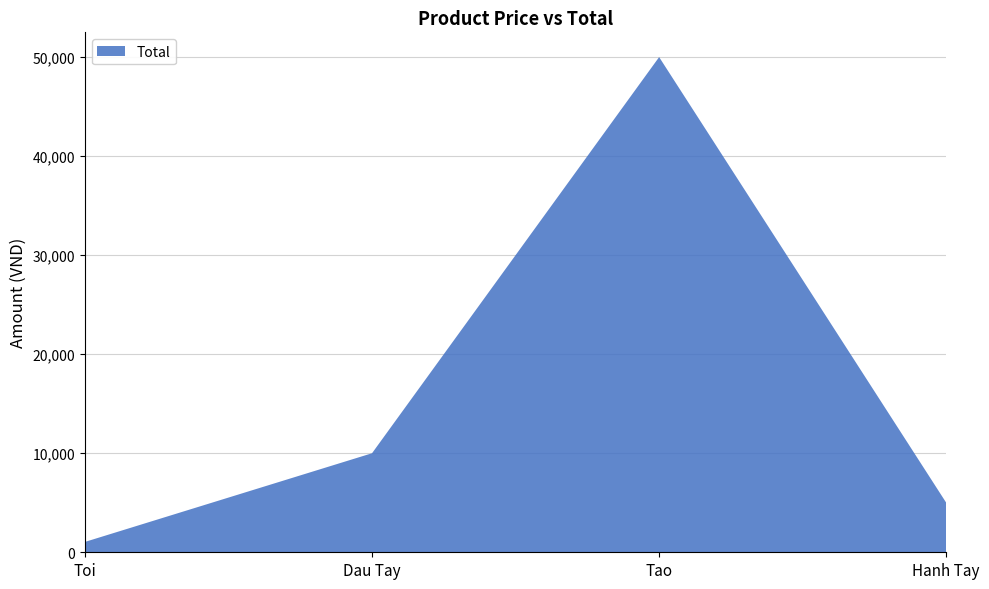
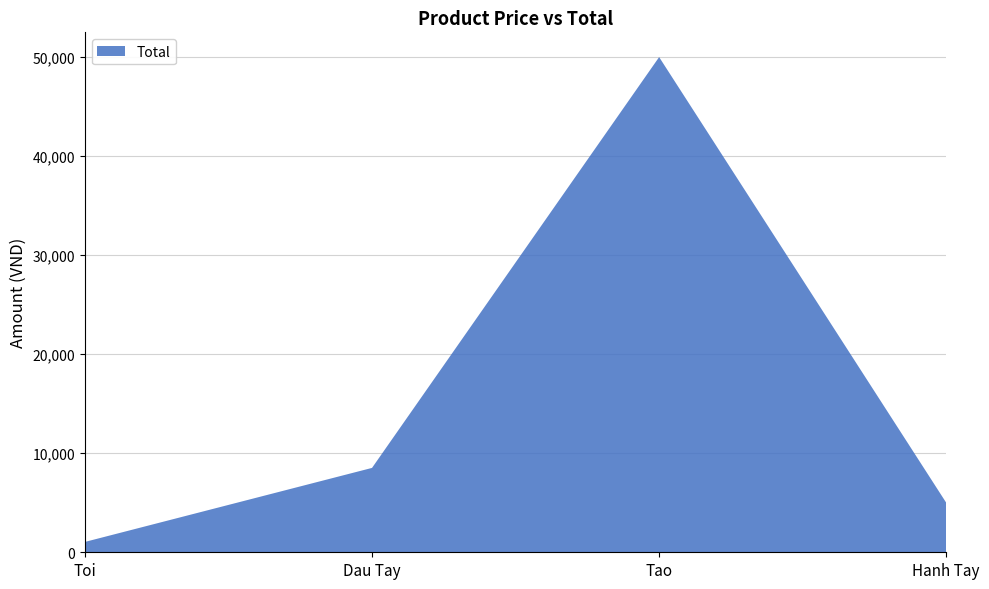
  {
    "Toi": "1,000",
-   "Dau Tay": "10,000",
+   "Dau Tay": "9,000",
    "Tao": "50,000",
    "Hanh Tay": "5,000"
  }
